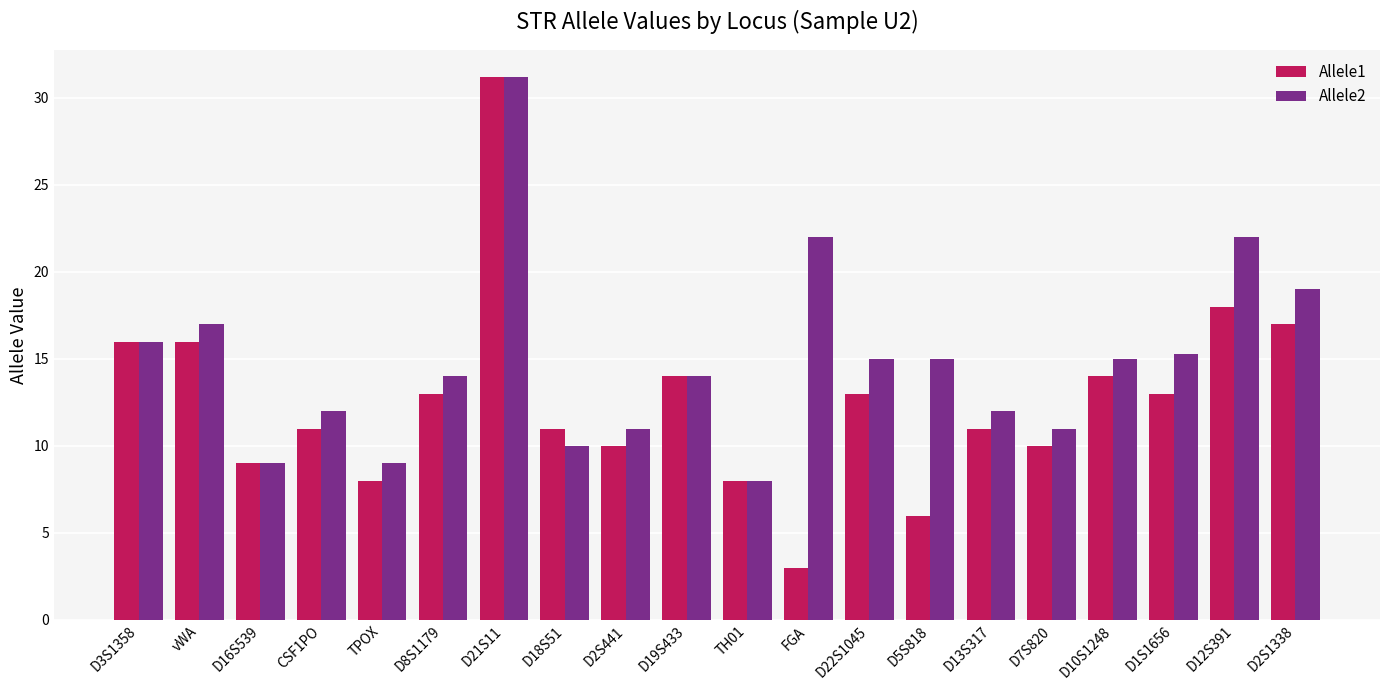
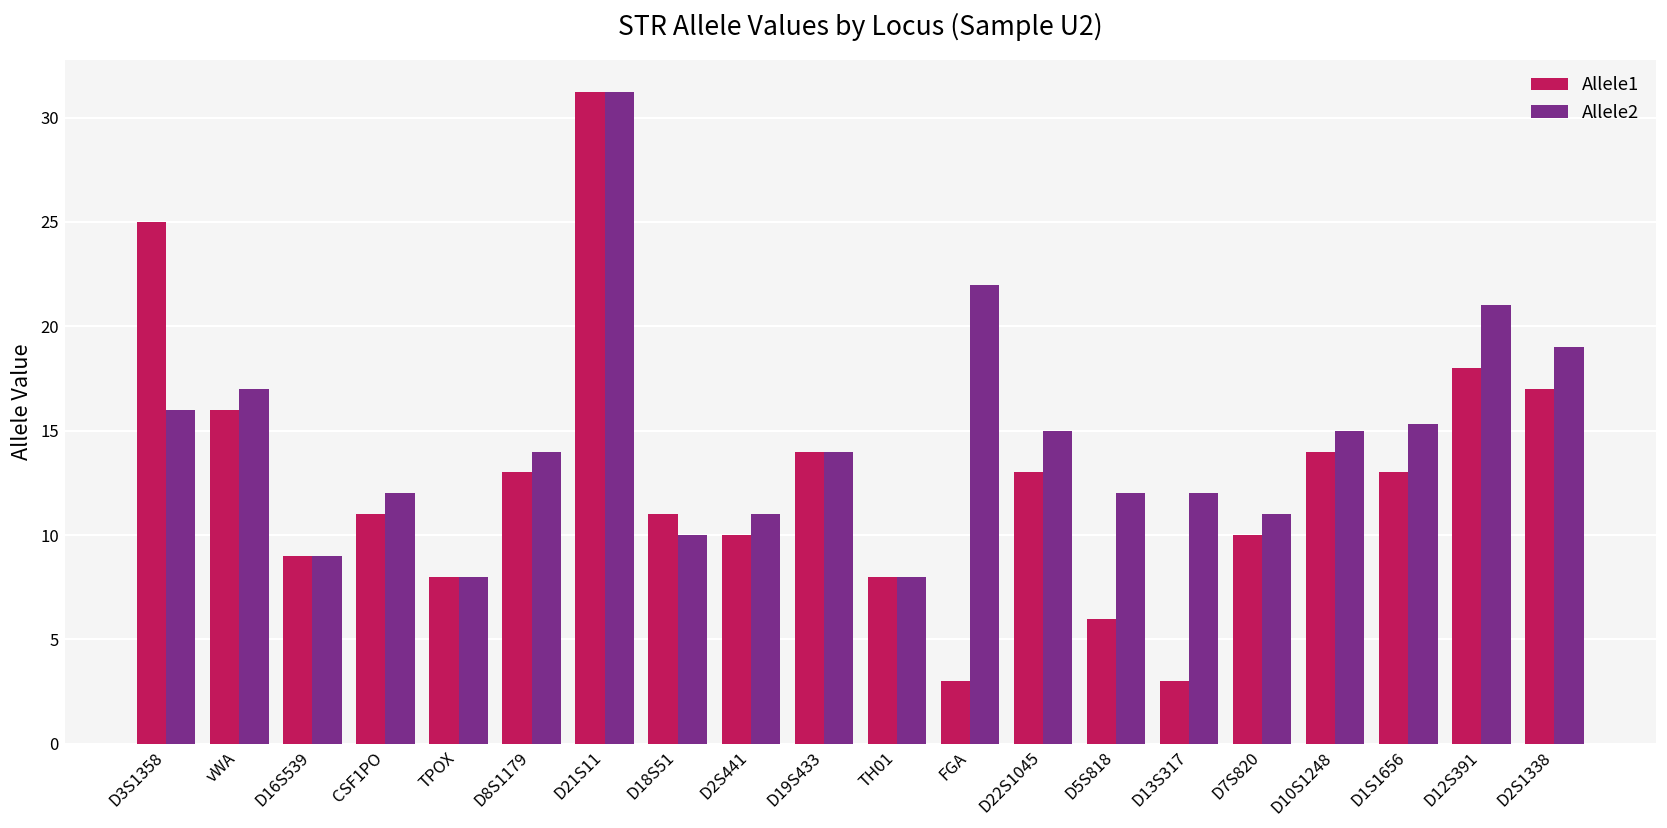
  {
    "Allele1": {
-     "D3S1358": 16,
+     "D3S1358": 25,
      "vWA": 16,
      "D16S539": 9,
      "CSF1PO": 11,
      "TPOX": 8,
      "D8S1179": 13,
      "D21S11": 31.2,
      "D18S51": 11,
      "D2S441": 10,
      "D19S433": 14,
      "TH01": 8,
      "FGA": 3,
      "D22S1045": 13,
      "D5S818": 6,
-     "D13S317": 11,
+     "D13S317": 3,
      "D7S820": 10,
      "D10S1248": 14,
      "D1S1656": 13,
      "D12S391": 18,
      "D2S1338": 17
    },
    "Allele2": {
      "D3S1358": 16,
      "vWA": 17,
      "D16S539": 9,
      "CSF1PO": 12,
-     "TPOX": 9,
+     "TPOX": 8,
      "D8S1179": 14,
      "D21S11": 31.2,
      "D18S51": 10,
      "D2S441": 11,
      "D19S433": 14,
      "TH01": 8,
      "FGA": 22,
      "D22S1045": 15,
-     "D5S818": 15,
+     "D5S818": 12,
      "D13S317": 12,
      "D7S820": 11,
      "D10S1248": 15,
      "D1S1656": 15.3,
-     "D12S391": 22,
+     "D12S391": 21,
      "D2S1338": 19
    }
  }
